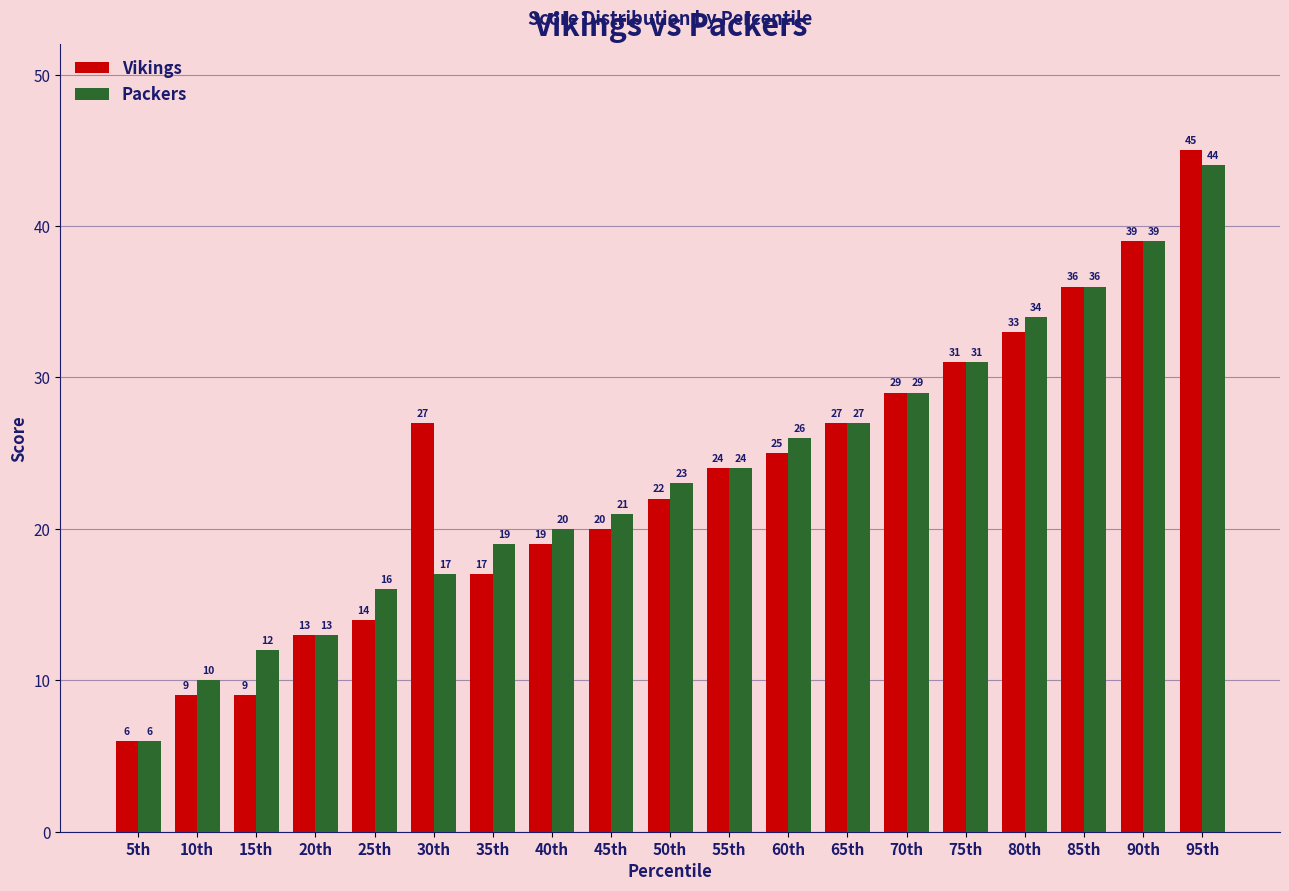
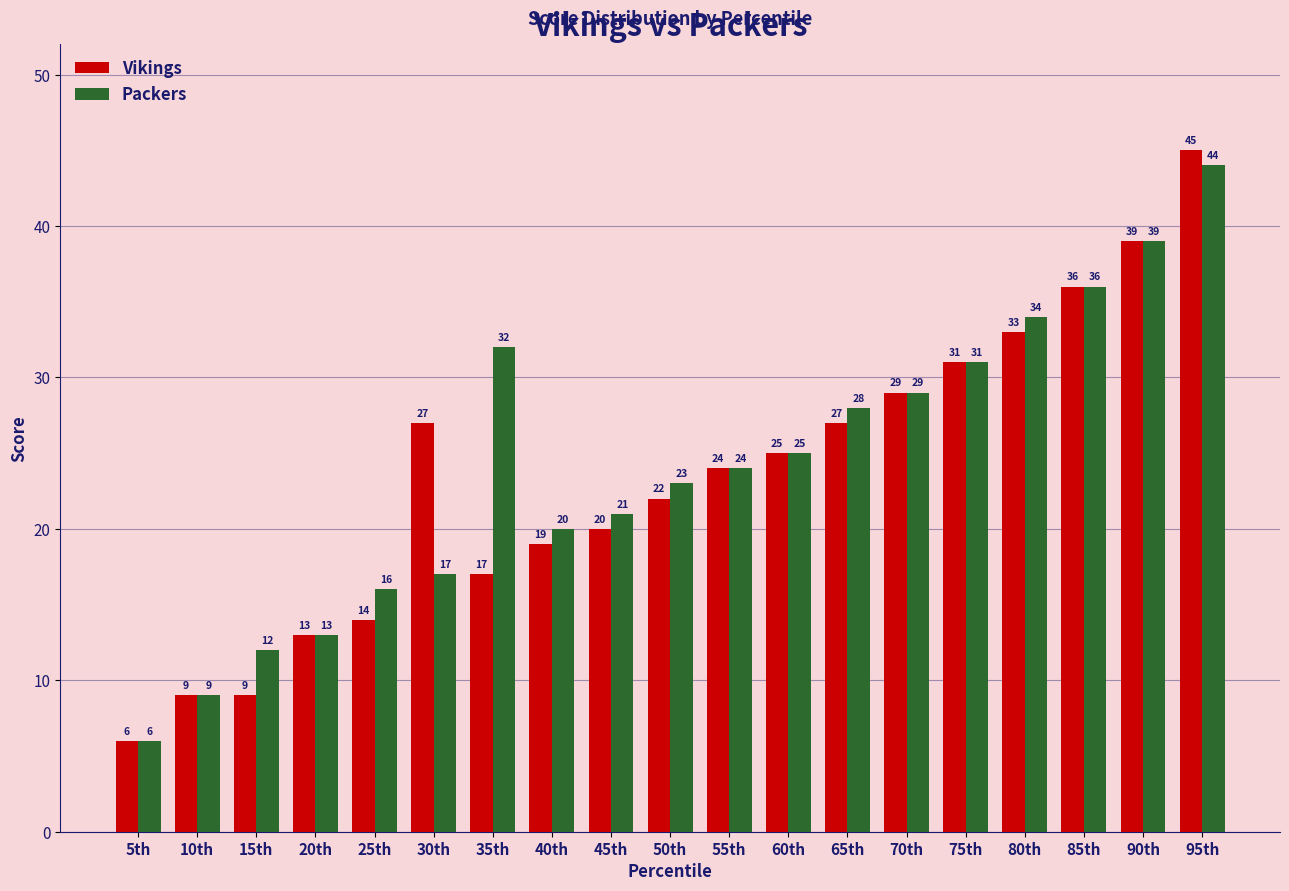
  {
    "Vikings": {
      "5th": 6,
      "10th": 9,
      "15th": 9,
      "20th": 13,
      "25th": 14,
      "30th": 27,
      "35th": 17,
      "40th": 19,
      "45th": 20,
      "50th": 22,
      "55th": 24,
      "60th": 25,
      "65th": 27,
      "70th": 29,
      "75th": 31,
      "80th": 33,
      "85th": 36,
      "90th": 39,
      "95th": 45
    },
    "Packers": {
      "5th": 6,
-     "10th": 10,
+     "10th": 9,
      "15th": 12,
      "20th": 13,
      "25th": 16,
      "30th": 17,
-     "35th": 19,
+     "35th": 32,
      "40th": 20,
      "45th": 21,
      "50th": 23,
      "55th": 24,
-     "60th": 26,
-     "65th": 27,
+     "60th": 25,
+     "65th": 28,
      "70th": 29,
      "75th": 31,
      "80th": 34,
      "85th": 36,
      "90th": 39,
      "95th": 44
    }
  }
